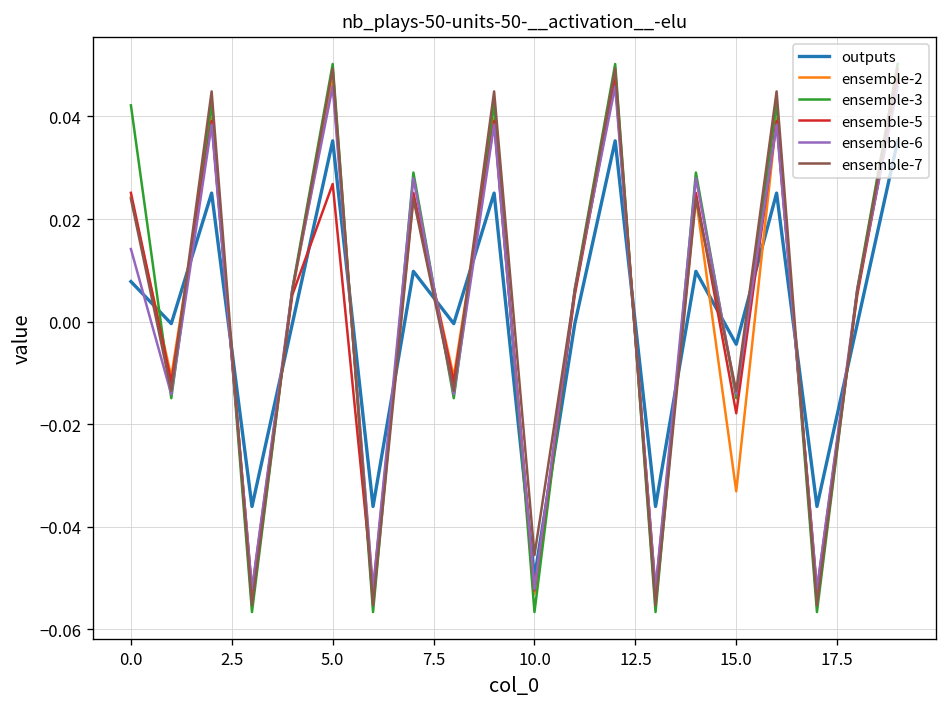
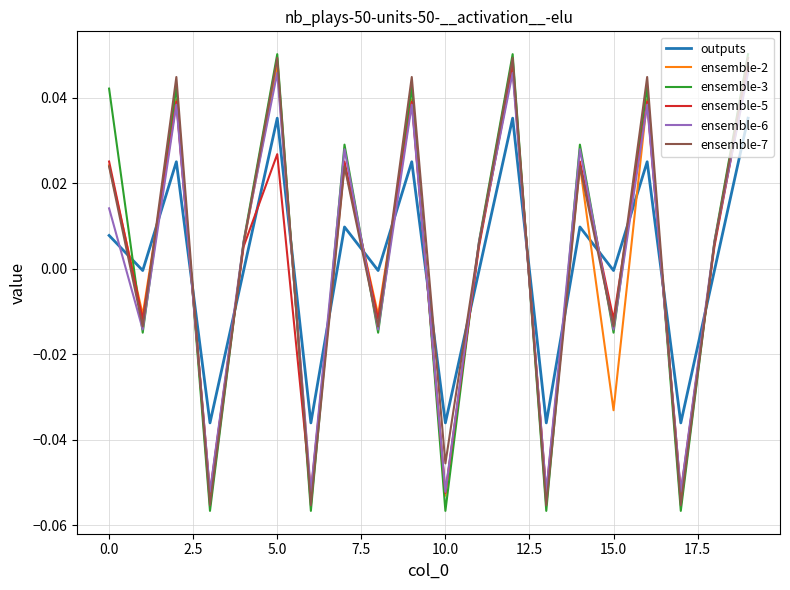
  {
    "outputs": {
      "0.0": 0.008,
      "5.0": 0.035,
-     "10.0": -0.050,
-     "15.0": -0.004
+     "10.0": -0.036,
+     "15.0": 0.000
    },
    "ensemble-2": {
      "5.0": 0.047,
      "10.0": -0.053,
      "15.0": -0.033
    },
    "ensemble-3": {
      "0.0": 0.042,
      "5.0": 0.050,
      "10.0": -0.057,
      "15.0": -0.015
    },
    "ensemble-5": {
      "0.0": 0.025,
      "5.0": 0.027,
-     "15.0": -0.018
+     "15.0": -0.012
    },
    "ensemble-6": {
      "0.0": 0.014,
      "5.0": 0.046,
      "15.0": -0.014
    },
    "ensemble-7": {
      "5.0": 0.049,
      "10.0": -0.046,
      "15.0": -0.014
    }
  }
